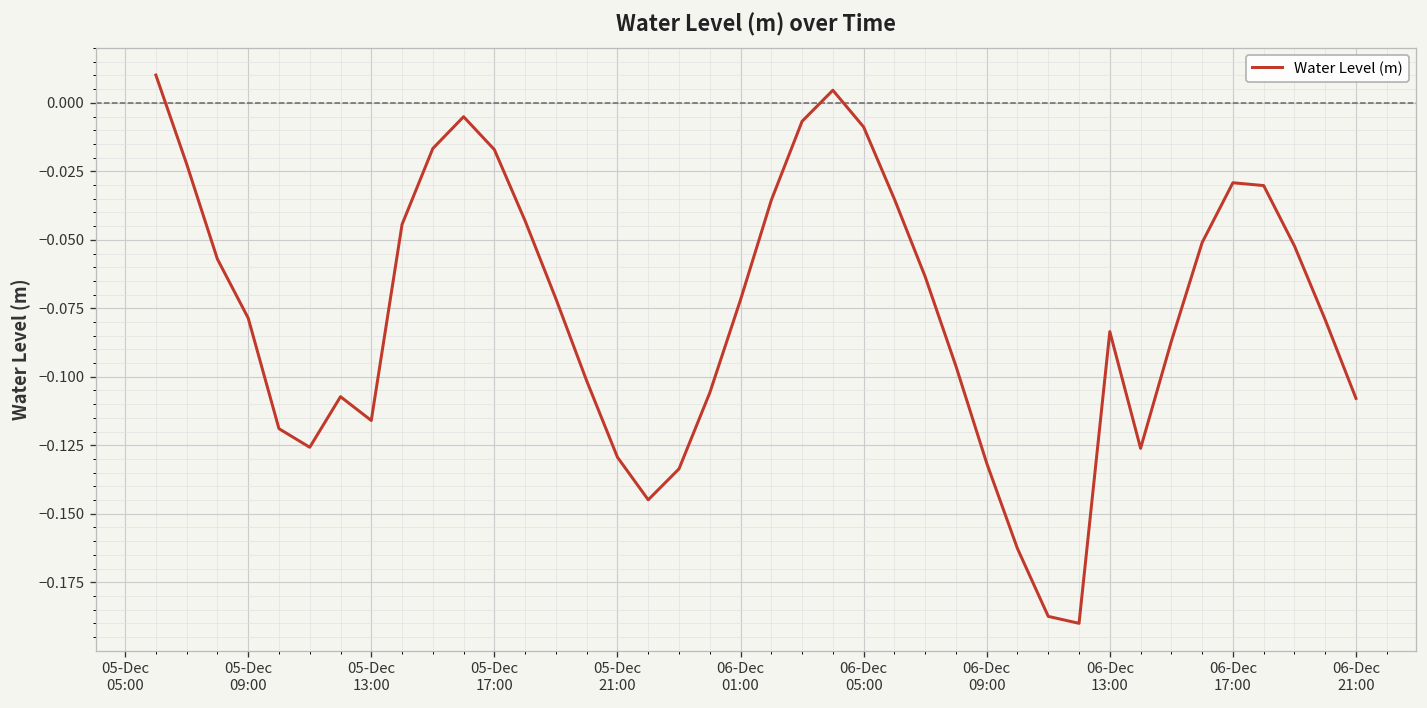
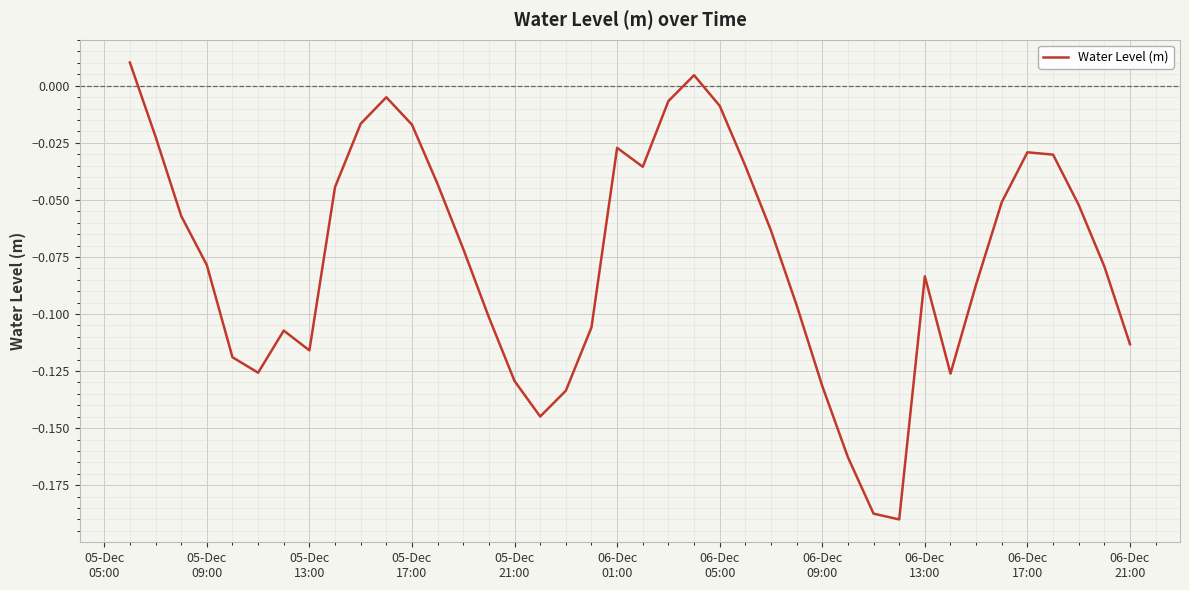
  {
    "05-Dec 09:00": -0.079,
    "05-Dec 13:00": -0.116,
    "05-Dec 17:00": -0.017,
    "05-Dec 21:00": -0.129,
-   "06-Dec 01:00": -0.072,
+   "06-Dec 01:00": -0.027,
    "06-Dec 05:00": -0.009,
    "06-Dec 09:00": -0.132,
    "06-Dec 13:00": -0.084,
    "06-Dec 17:00": -0.029,
-   "06-Dec 21:00": -0.108
+   "06-Dec 21:00": -0.113
  }
